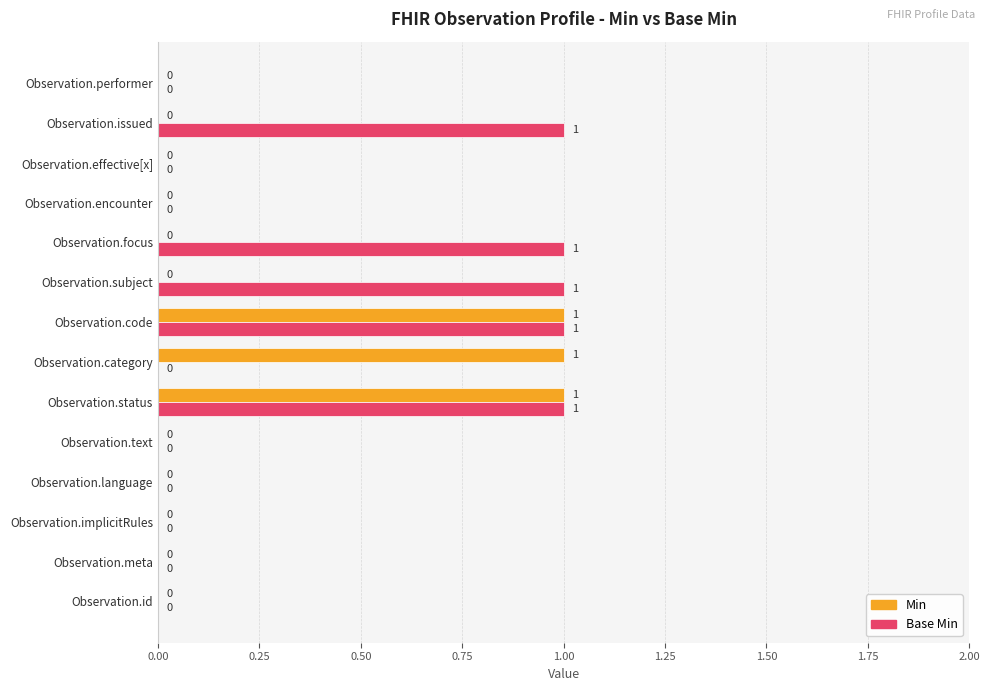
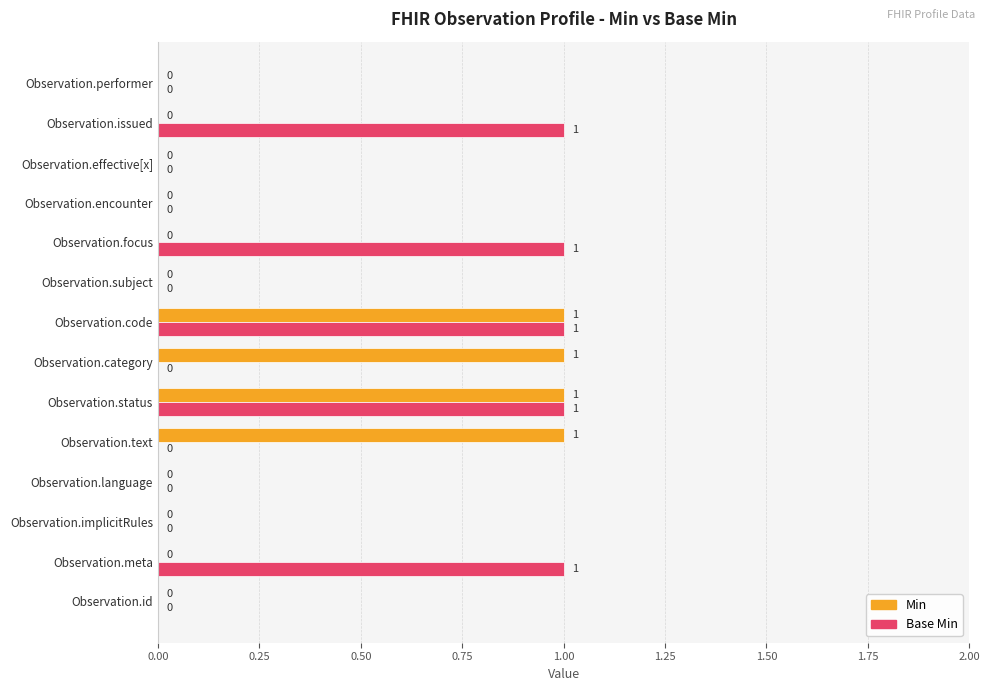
  {
    "Min": {
      "Observation.performer": 0,
      "Observation.issued": 0,
      "Observation.effective[x]": 0,
      "Observation.encounter": 0,
      "Observation.focus": 0,
      "Observation.subject": 0,
      "Observation.code": 1,
      "Observation.category": 1,
      "Observation.status": 1,
-     "Observation.text": 0,
+     "Observation.text": 1,
      "Observation.language": 0,
      "Observation.implicitRules": 0,
      "Observation.meta": 0,
      "Observation.id": 0
    },
    "Base Min": {
      "Observation.performer": 0,
      "Observation.issued": 1,
      "Observation.effective[x]": 0,
      "Observation.encounter": 0,
      "Observation.focus": 1,
-     "Observation.subject": 1,
+     "Observation.subject": 0,
      "Observation.code": 1,
      "Observation.category": 0,
      "Observation.status": 1,
      "Observation.text": 0,
      "Observation.language": 0,
      "Observation.implicitRules": 0,
-     "Observation.meta": 0,
+     "Observation.meta": 1,
      "Observation.id": 0
    }
  }
